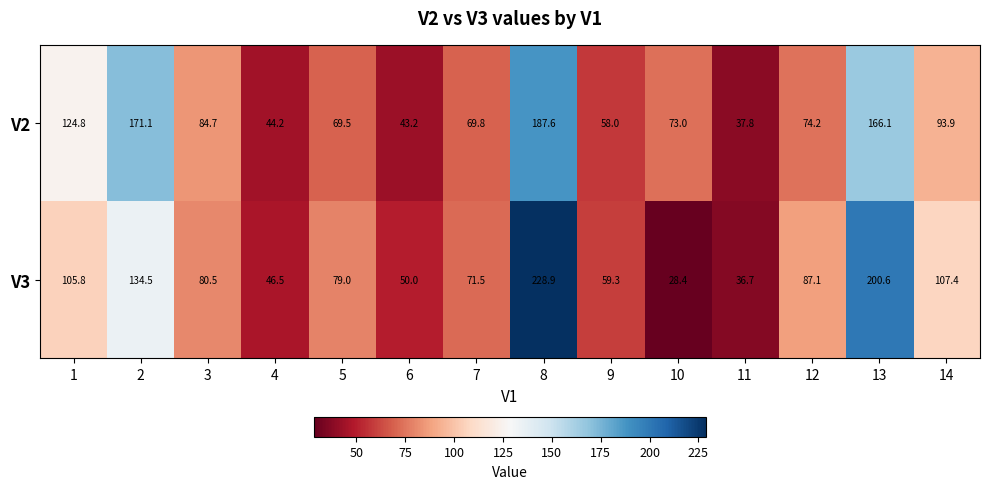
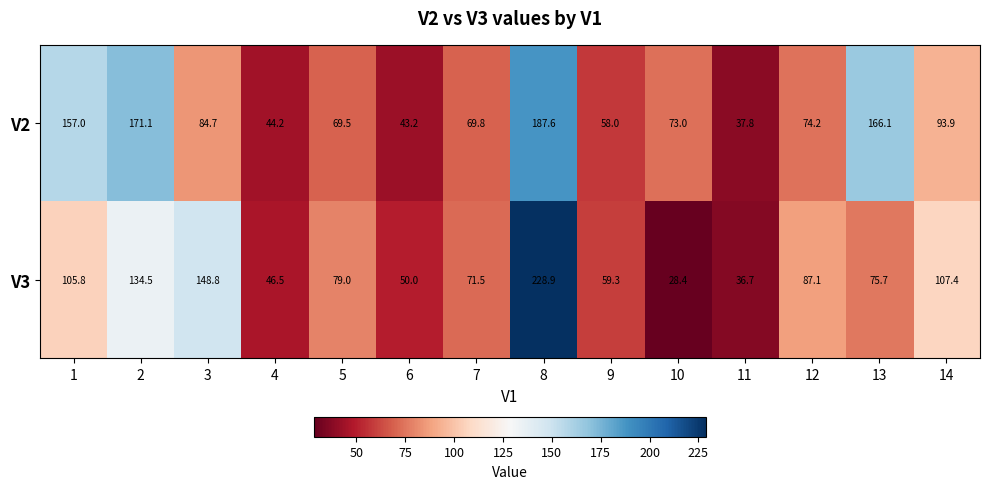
  {
    "V2": {
-     "1": 124.8,
+     "1": 157.0,
      "2": 171.1,
      "3": 84.7,
      "4": 44.2,
      "5": 69.5,
      "6": 43.2,
      "7": 69.8,
      "8": 187.6,
      "9": 58.0,
      "10": 73.0,
      "11": 37.8,
      "12": 74.2,
      "13": 166.1,
      "14": 93.9
    },
    "V3": {
      "1": 105.8,
      "2": 134.5,
-     "3": 80.5,
+     "3": 148.8,
      "4": 46.5,
      "5": 79.0,
      "6": 50.0,
      "7": 71.5,
      "8": 228.9,
      "9": 59.3,
      "10": 28.4,
      "11": 36.7,
      "12": 87.1,
-     "13": 200.6,
+     "13": 75.7,
      "14": 107.4
    }
  }
